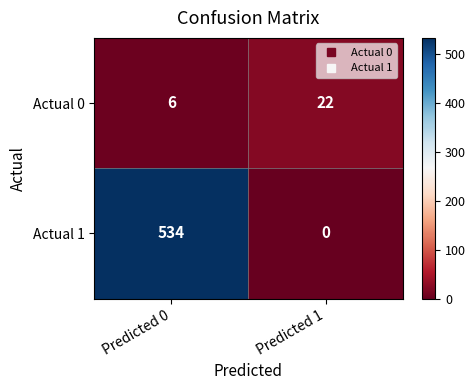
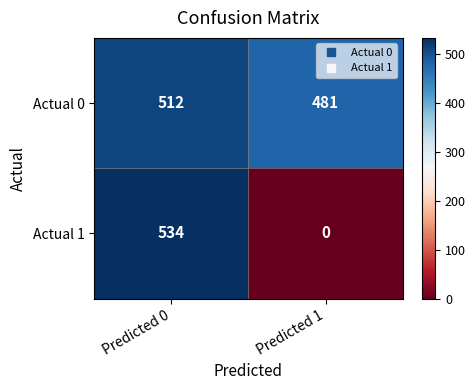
  {
    "Actual 0": {
-     "Predicted 0": 6,
-     "Predicted 1": 22
+     "Predicted 0": 512,
+     "Predicted 1": 481
    },
    "Actual 1": {
      "Predicted 0": 534,
      "Predicted 1": 0
    }
  }
